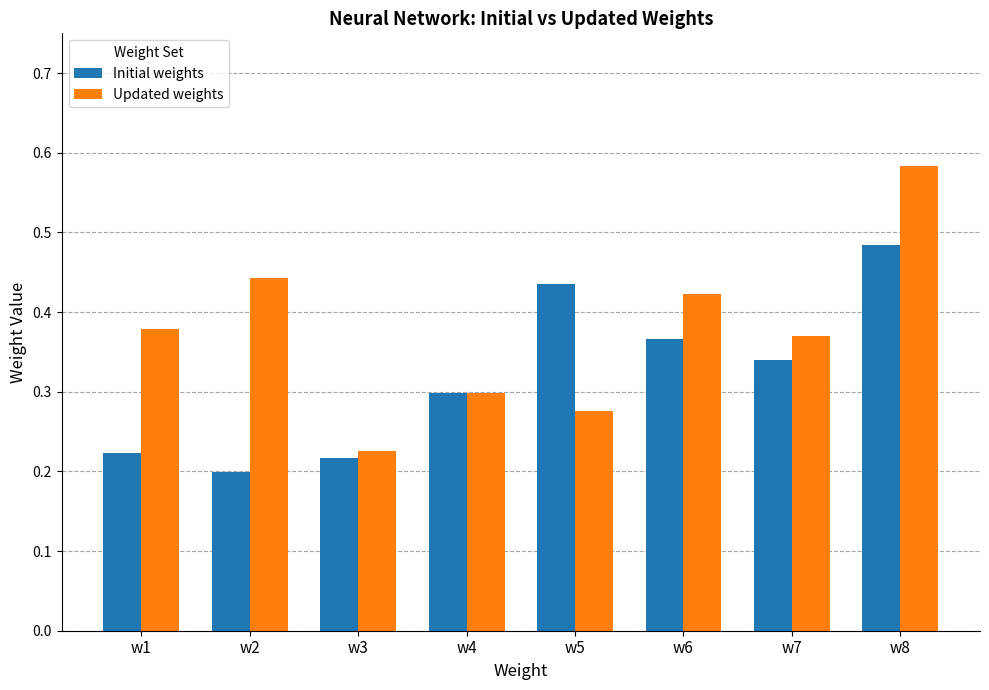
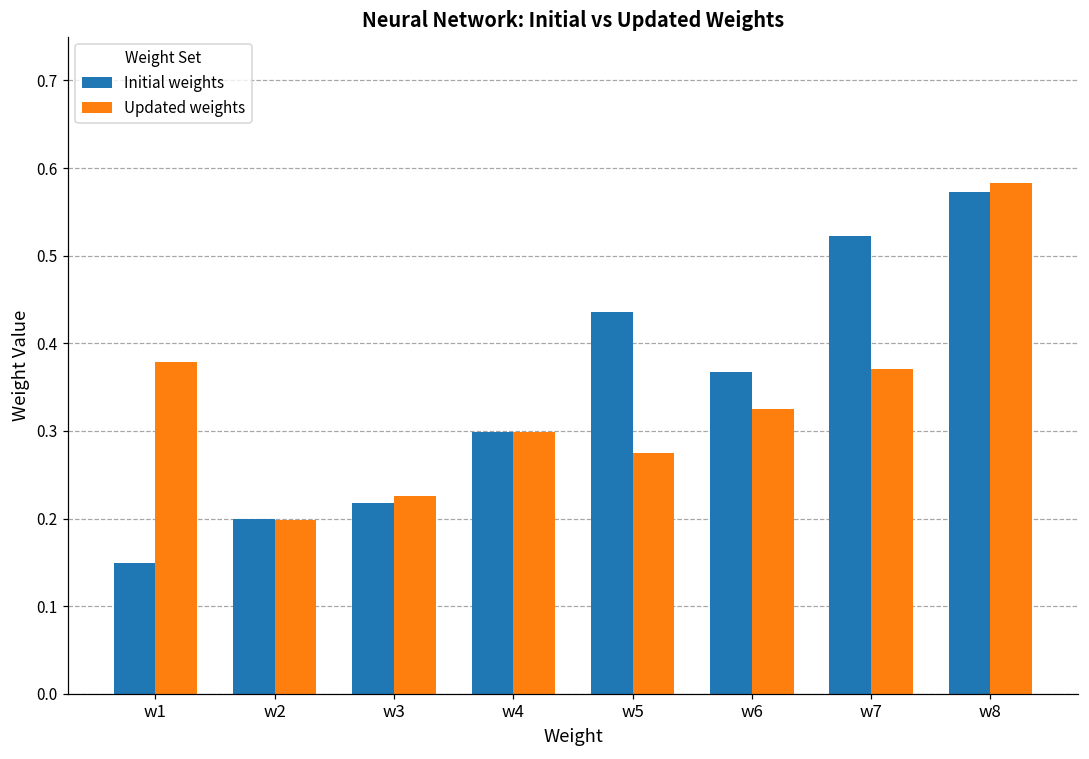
  {
    "Initial weights": {
-     "w1": 0.22,
+     "w1": 0.15,
      "w2": 0.20,
      "w3": 0.22,
      "w4": 0.30,
      "w5": 0.44,
      "w6": 0.37,
-     "w7": 0.34,
-     "w8": 0.48
+     "w7": 0.52,
+     "w8": 0.57
    },
    "Updated weights": {
      "w1": 0.38,
-     "w2": 0.44,
+     "w2": 0.20,
      "w3": 0.23,
      "w4": 0.30,
      "w5": 0.28,
-     "w6": 0.42,
+     "w6": 0.32,
      "w7": 0.37,
      "w8": 0.58
    }
  }
